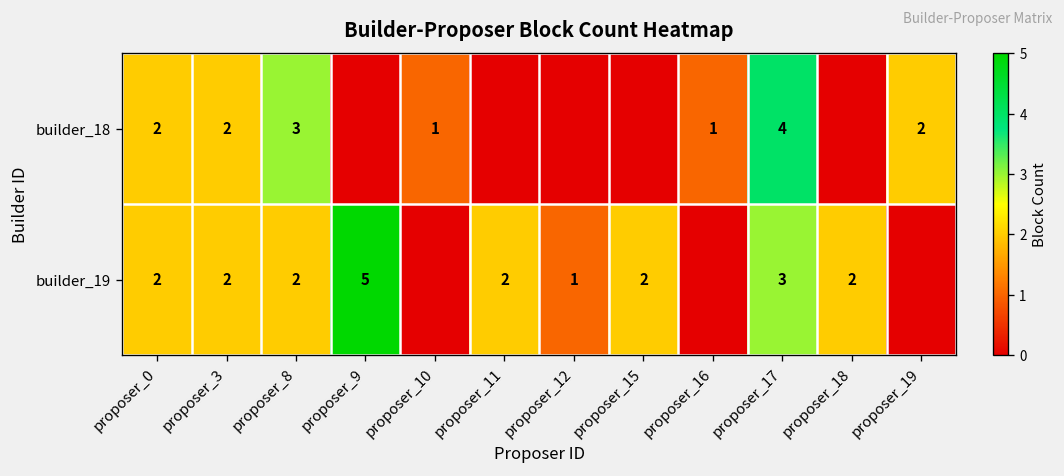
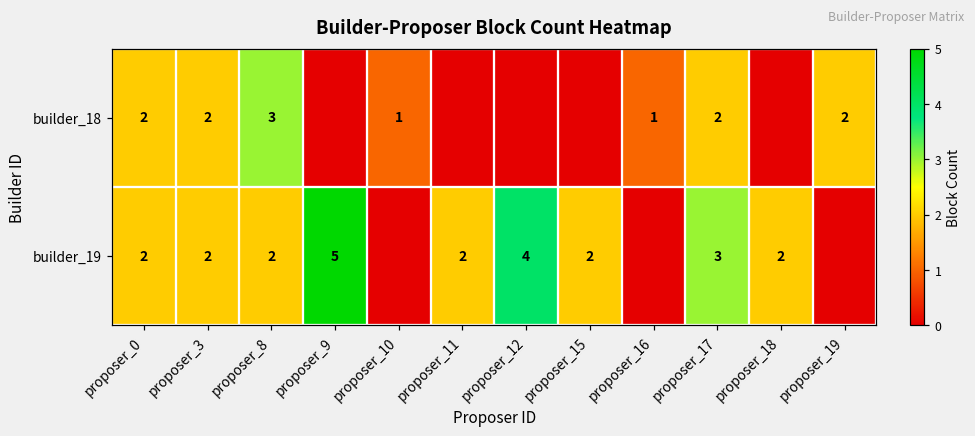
  {
    "builder_18": {
      "proposer_0": 2,
      "proposer_3": 2,
      "proposer_8": 3,
      "proposer_10": 1,
      "proposer_16": 1,
-     "proposer_17": 4,
+     "proposer_17": 2,
      "proposer_19": 2
    },
    "builder_19": {
      "proposer_0": 2,
      "proposer_3": 2,
      "proposer_8": 2,
      "proposer_9": 5,
      "proposer_11": 2,
-     "proposer_12": 1,
+     "proposer_12": 4,
      "proposer_15": 2,
      "proposer_17": 3,
      "proposer_18": 2
    }
  }
